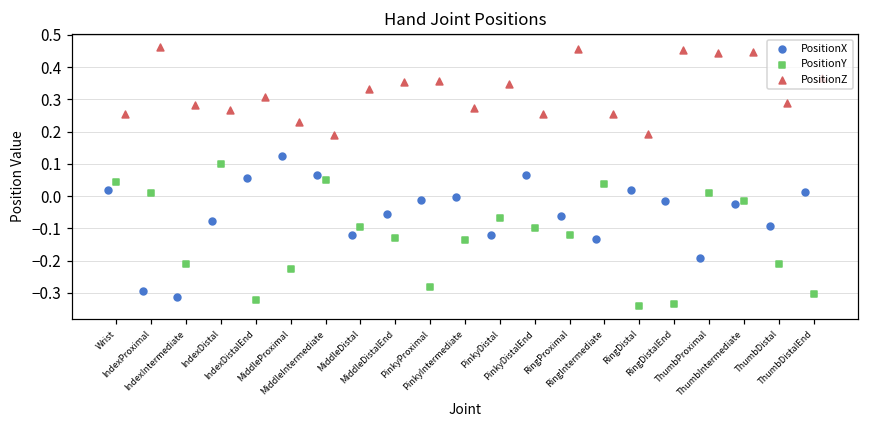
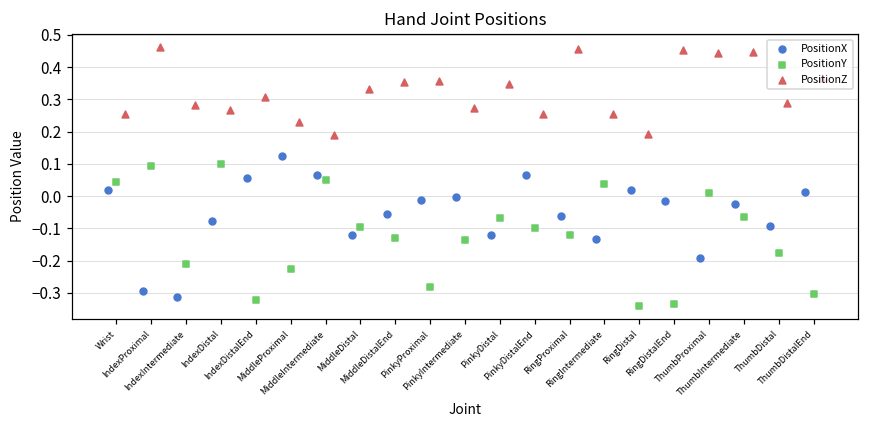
  {
    "PositionY": {
-     "IndexProximal": 0.01,
-     "ThumbIntermediate": -0.01,
-     "ThumbDistal": -0.21
+     "IndexProximal": 0.09,
+     "ThumbIntermediate": -0.06,
+     "ThumbDistal": -0.18
    }
  }
